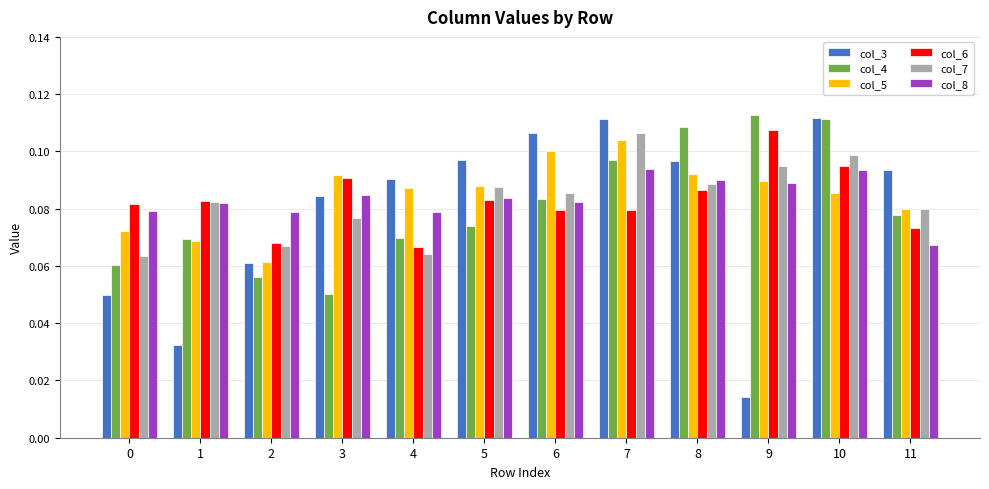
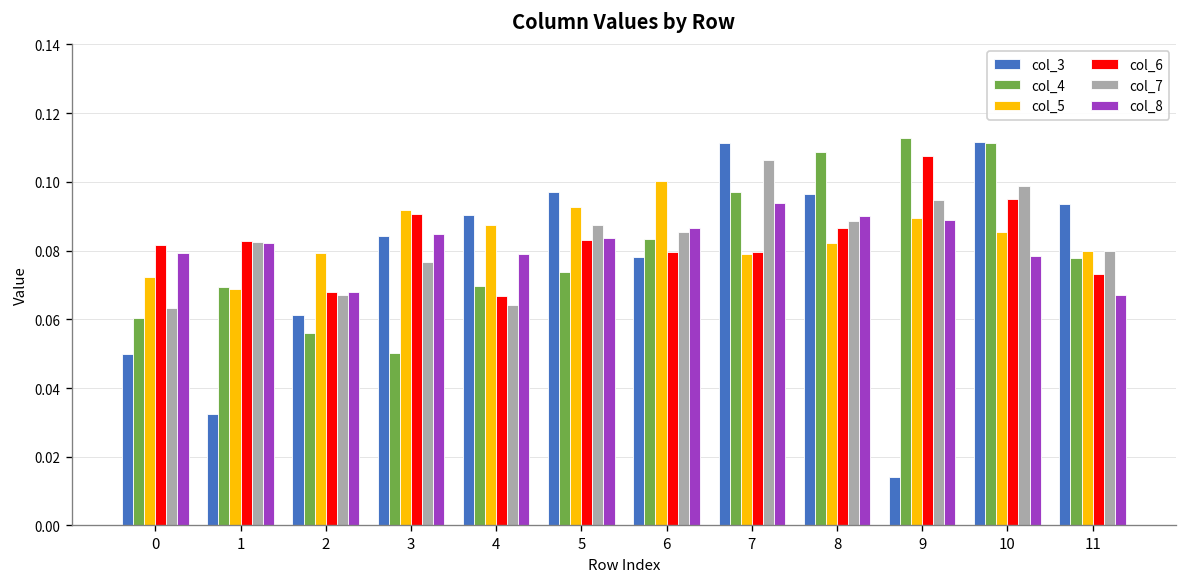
  {
    "col_3": {
      "0": 0.050,
      "1": 0.032,
      "2": 0.061,
      "3": 0.084,
      "4": 0.090,
      "5": 0.097,
-     "6": 0.106,
+     "6": 0.078,
      "7": 0.111,
      "8": 0.097,
      "9": 0.014,
      "10": 0.112,
      "11": 0.094
    },
    "col_4": {
      "0": 0.060,
      "1": 0.069,
      "2": 0.056,
      "3": 0.050,
      "4": 0.070,
      "5": 0.074,
      "6": 0.083,
      "7": 0.097,
      "8": 0.109,
      "9": 0.113,
      "10": 0.111,
      "11": 0.078
    },
    "col_5": {
      "0": 0.072,
      "1": 0.069,
-     "2": 0.061,
+     "2": 0.079,
      "3": 0.092,
      "4": 0.087,
-     "5": 0.088,
+     "5": 0.093,
      "6": 0.100,
-     "7": 0.104,
-     "8": 0.092,
+     "7": 0.079,
+     "8": 0.082,
      "9": 0.090,
      "10": 0.085,
      "11": 0.080
    },
    "col_6": {
      "0": 0.082,
      "1": 0.083,
      "2": 0.068,
      "3": 0.091,
      "4": 0.067,
      "5": 0.083,
      "6": 0.080,
      "7": 0.080,
      "8": 0.087,
      "9": 0.108,
      "10": 0.095,
      "11": 0.073
    },
    "col_7": {
      "0": 0.063,
      "1": 0.082,
      "2": 0.067,
      "3": 0.077,
      "4": 0.064,
      "5": 0.087,
      "6": 0.086,
      "7": 0.106,
      "8": 0.089,
      "9": 0.095,
      "10": 0.099,
      "11": 0.080
    },
    "col_8": {
      "0": 0.079,
      "1": 0.082,
-     "2": 0.079,
+     "2": 0.068,
      "3": 0.085,
      "4": 0.079,
      "5": 0.084,
-     "6": 0.082,
+     "6": 0.087,
      "7": 0.094,
      "8": 0.090,
      "9": 0.089,
-     "10": 0.093,
+     "10": 0.078,
      "11": 0.067
    }
  }
